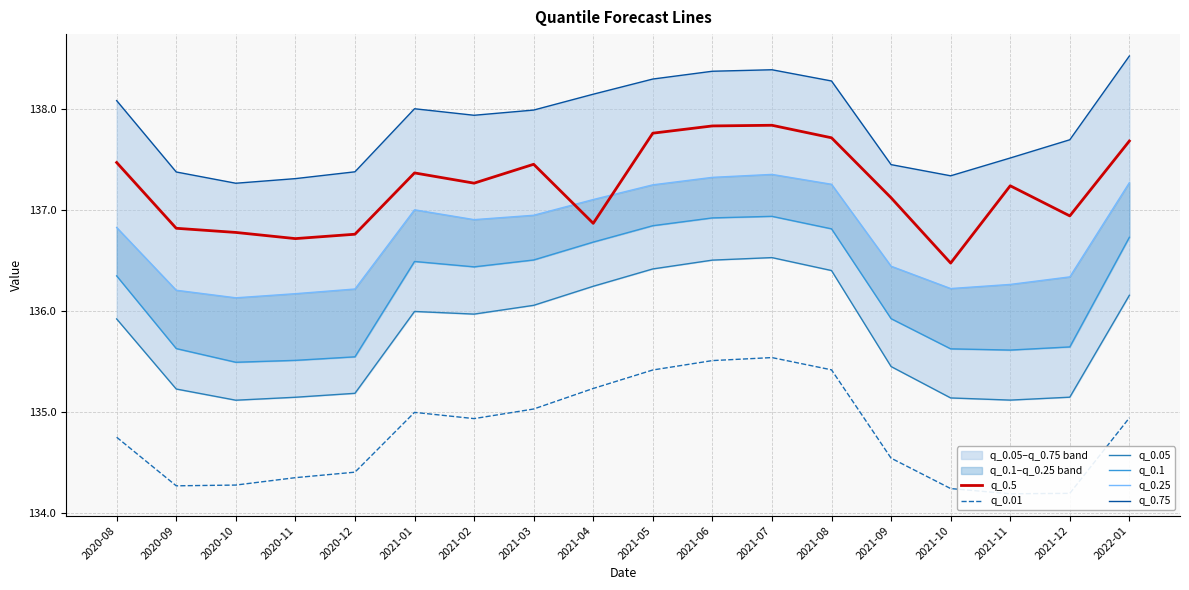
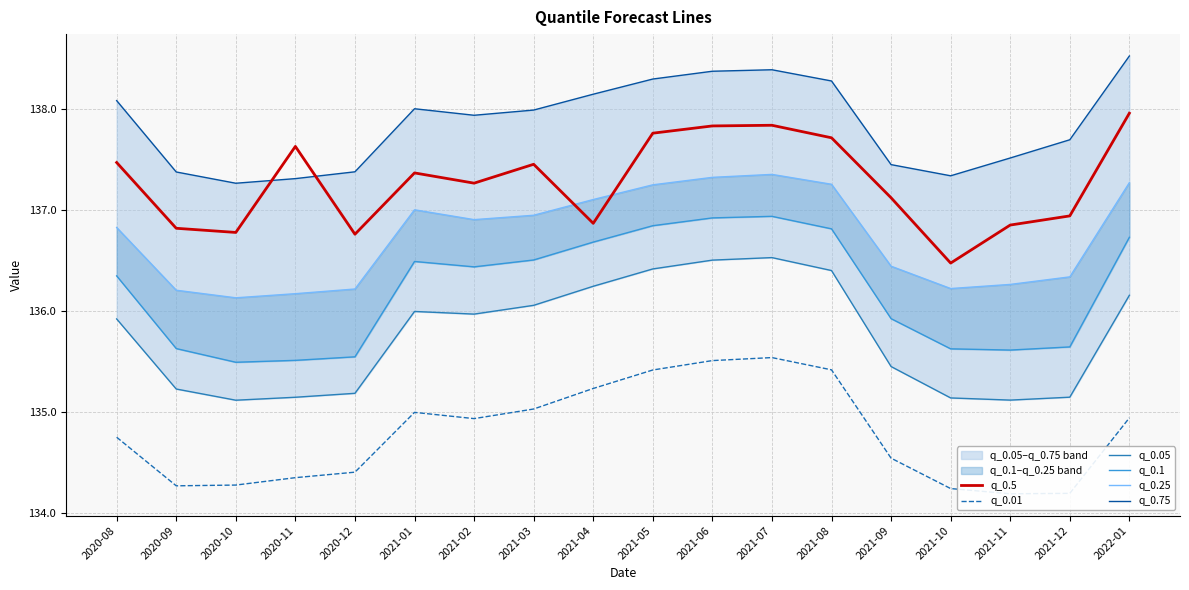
  {
    "q_0.5": {
      "2020-08": 137.47,
      "2020-09": 136.82,
      "2020-10": 136.78,
-     "2020-11": 136.72,
+     "2020-11": 137.63,
      "2020-12": 136.76,
      "2021-01": 137.37,
      "2021-02": 137.27,
      "2021-03": 137.45,
      "2021-04": 136.87,
      "2021-05": 137.76,
      "2021-06": 137.84,
      "2021-07": 137.84,
      "2021-08": 137.72,
      "2021-09": 137.12,
      "2021-10": 136.47,
-     "2021-11": 137.24,
+     "2021-11": 136.85,
      "2021-12": 136.94,
-     "2022-01": 137.69
+     "2022-01": 137.96
    }
  }
